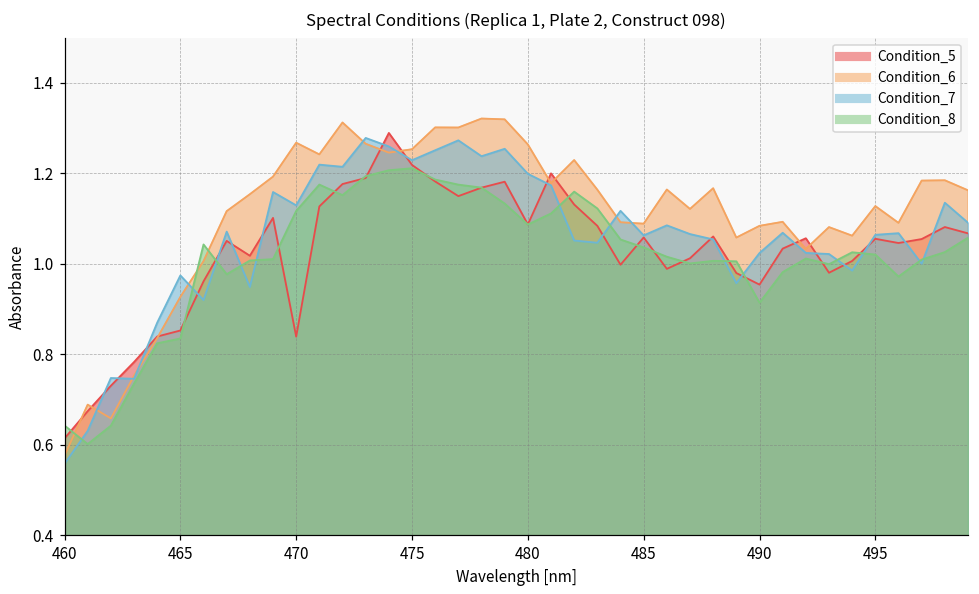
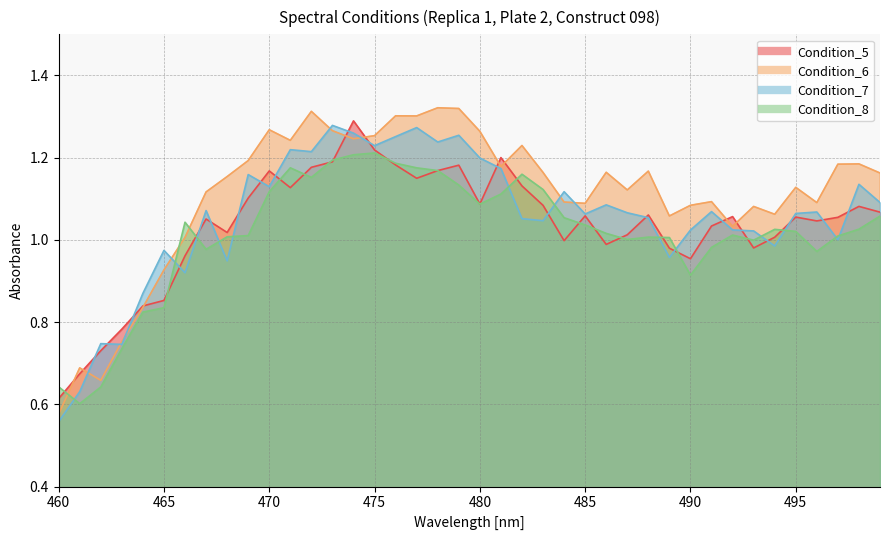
  {
    "Condition_5": {
      "460": 0.61,
      "465": 0.85,
-     "470": 0.84,
+     "470": 1.17,
      "475": 1.22,
      "490": 0.95,
      "495": 1.06
    },
    "Condition_6": {
      "460": 0.58,
      "465": 0.93,
      "470": 1.27,
      "475": 1.25,
      "480": 1.26,
      "485": 1.09,
      "490": 1.08,
      "495": 1.13
    },
    "Condition_7": {
      "460": 0.56,
      "465": 0.97,
      "470": 1.13,
      "475": 1.23,
      "480": 1.20,
      "490": 1.02,
      "495": 1.06
    },
    "Condition_8": {
      "460": 0.64,
      "465": 0.84,
      "470": 1.12,
      "475": 1.21,
      "485": 1.04,
      "490": 0.91,
      "495": 1.02
    }
  }
